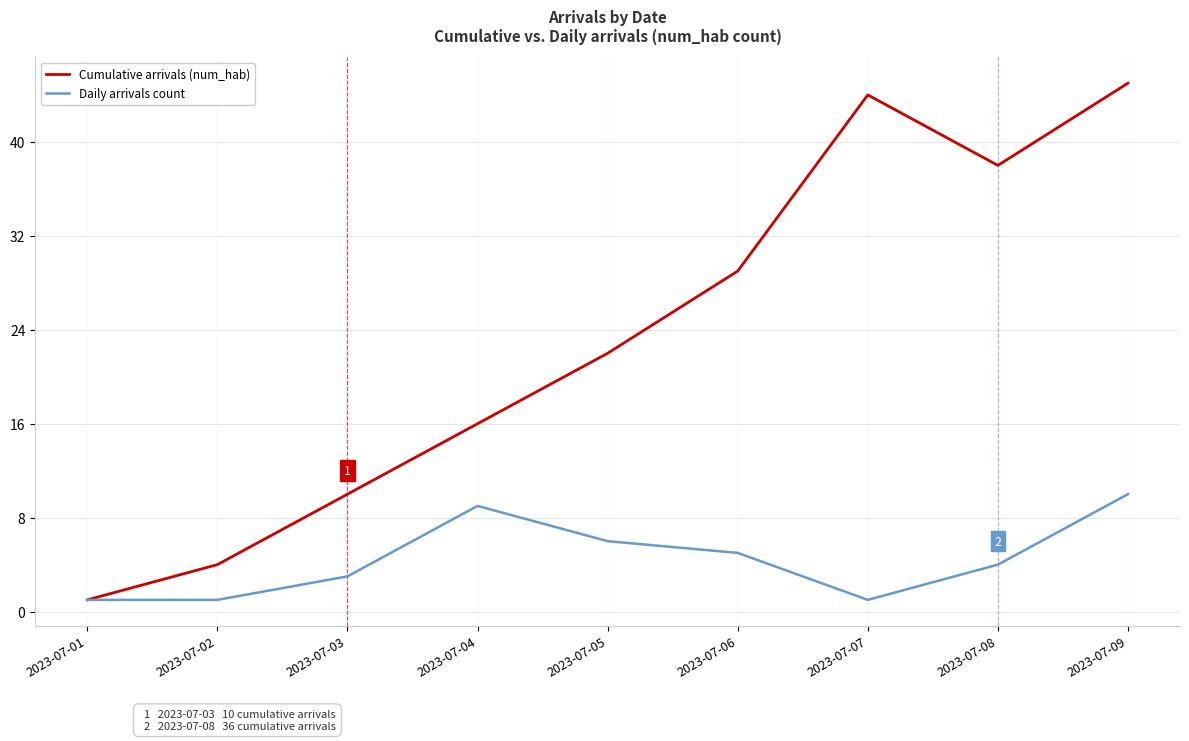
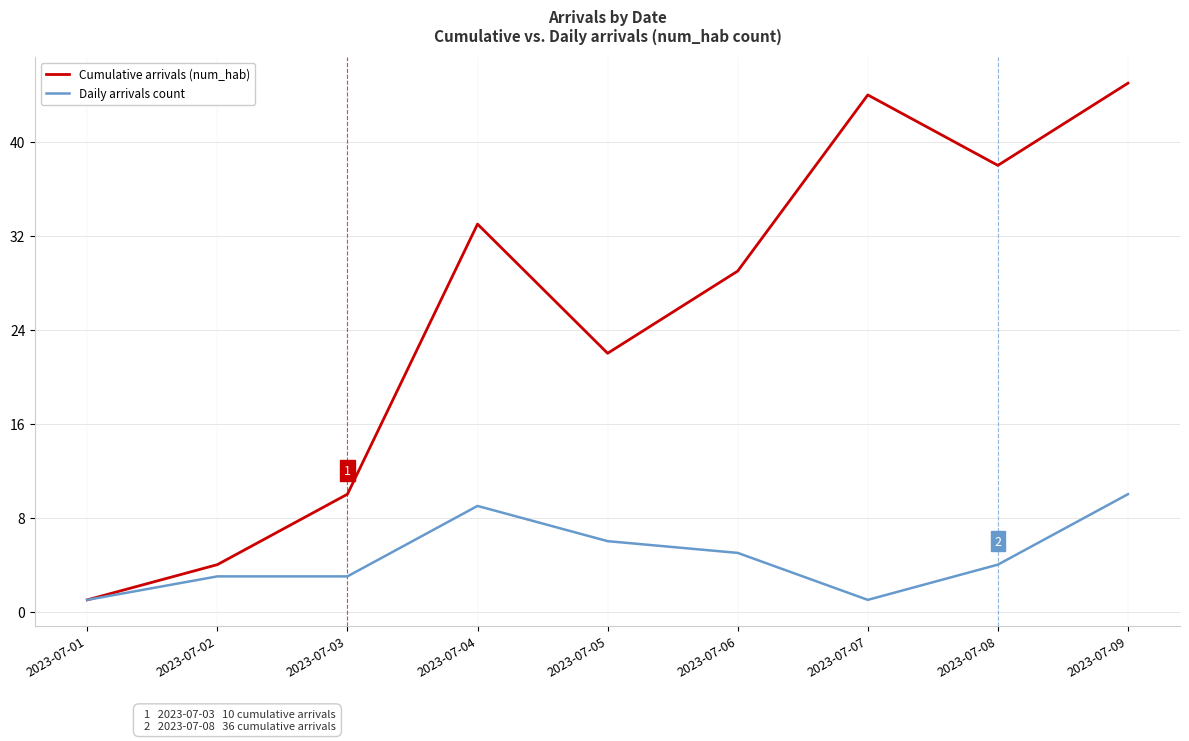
  {
    "Cumulative arrivals (num_hab)": {
      "2023-07-02": 4,
-     "2023-07-04": 16,
+     "2023-07-04": 33,
      "2023-07-05": 22,
      "2023-07-06": 29,
      "2023-07-07": 44,
      "2023-07-08": 38,
      "2023-07-09": 45
    },
    "Daily arrivals count": {
-     "2023-07-02": 1,
+     "2023-07-02": 3,
      "2023-07-03": 3,
      "2023-07-04": 9,
      "2023-07-05": 6,
      "2023-07-06": 5,
      "2023-07-07": 1,
      "2023-07-09": 10
    }
  }
